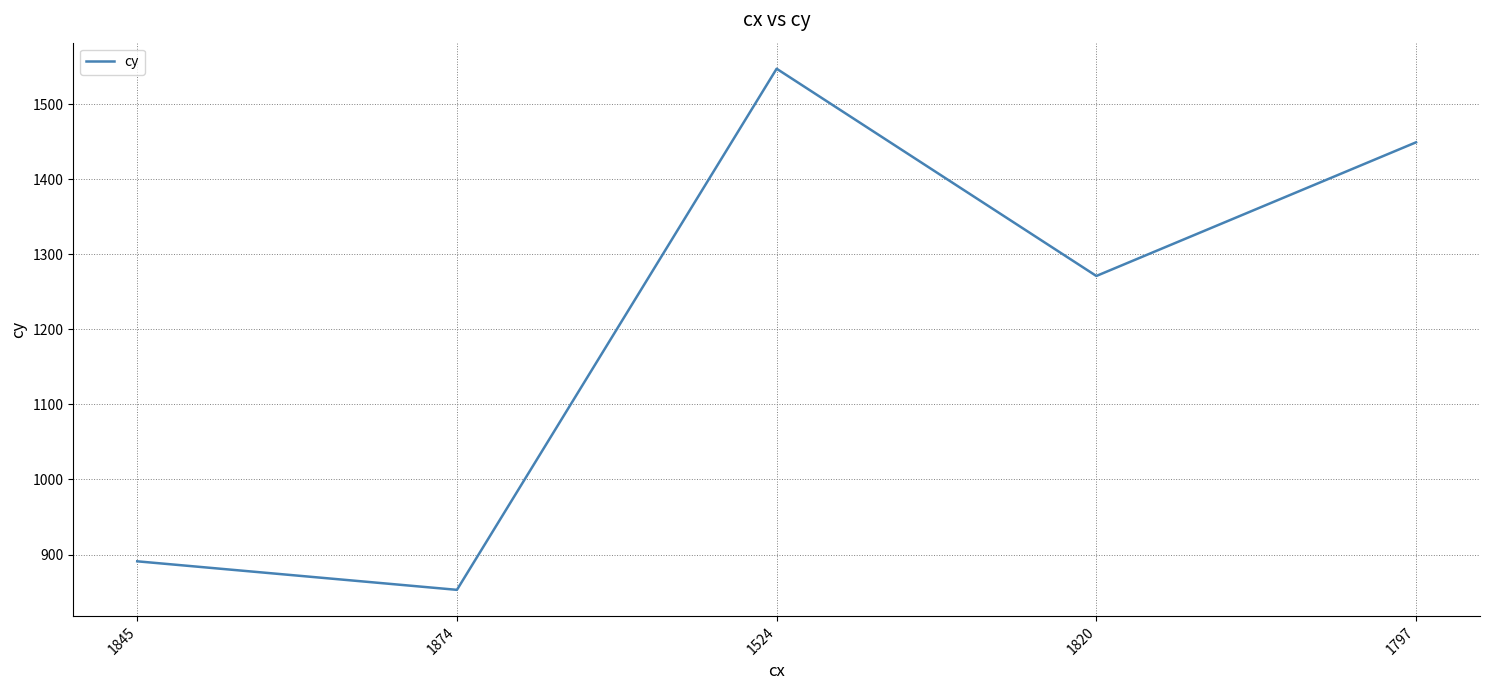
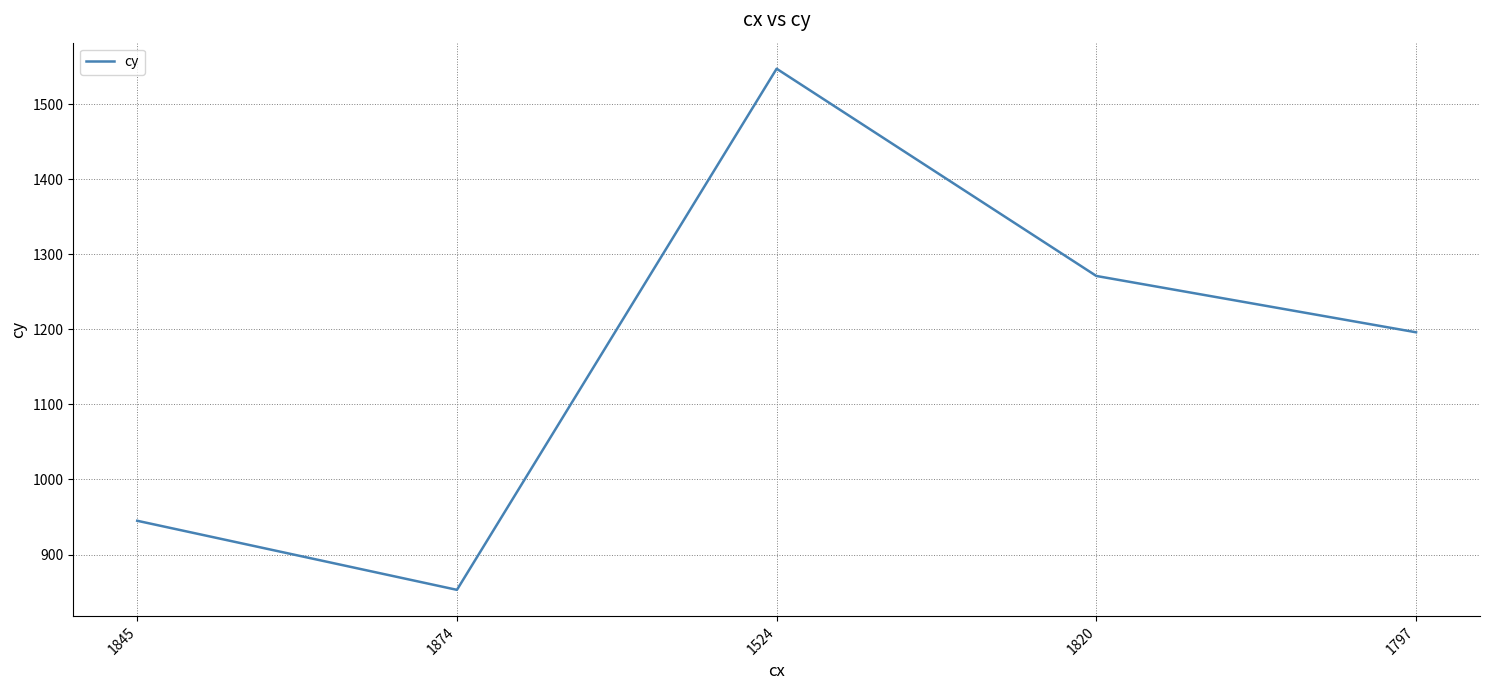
  {
-   "1845": 890,
+   "1845": 950,
    "1874": 850,
    "1524": 1550,
    "1820": 1270,
-   "1797": 1450
+   "1797": 1200
  }
